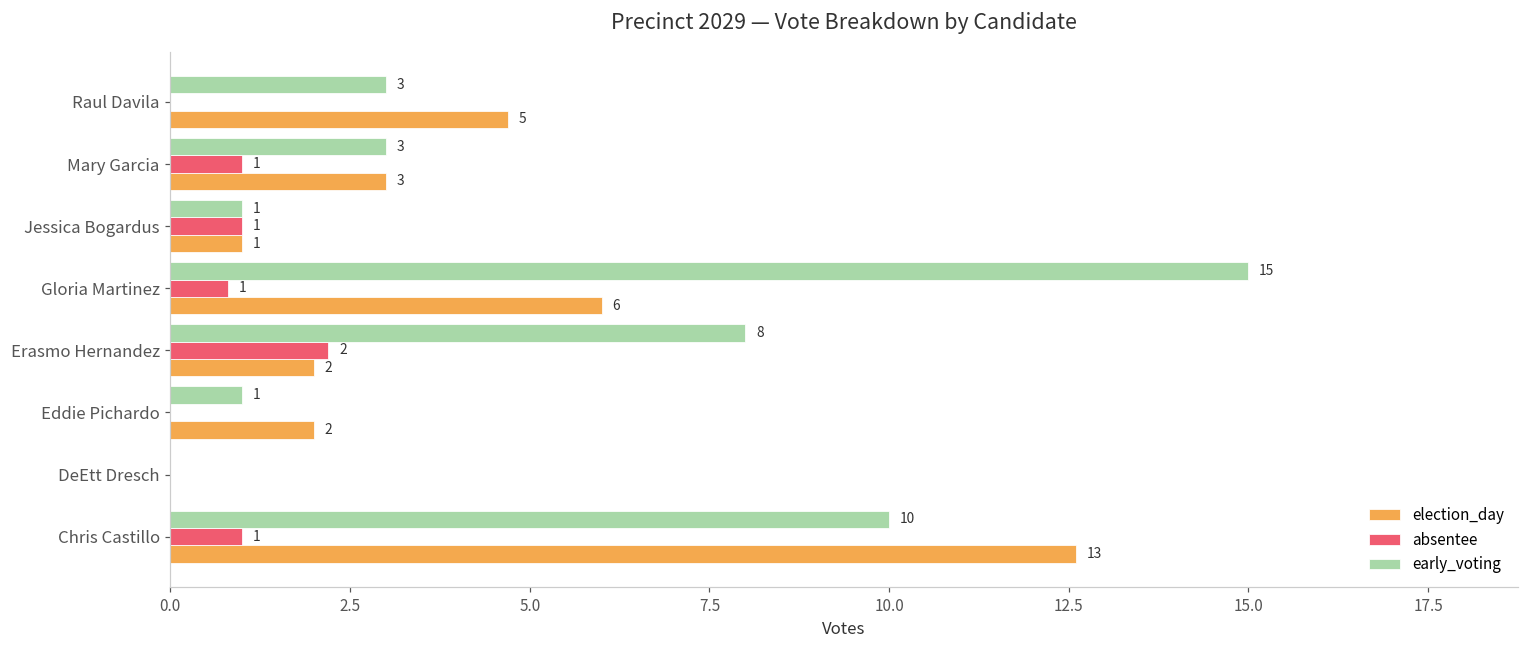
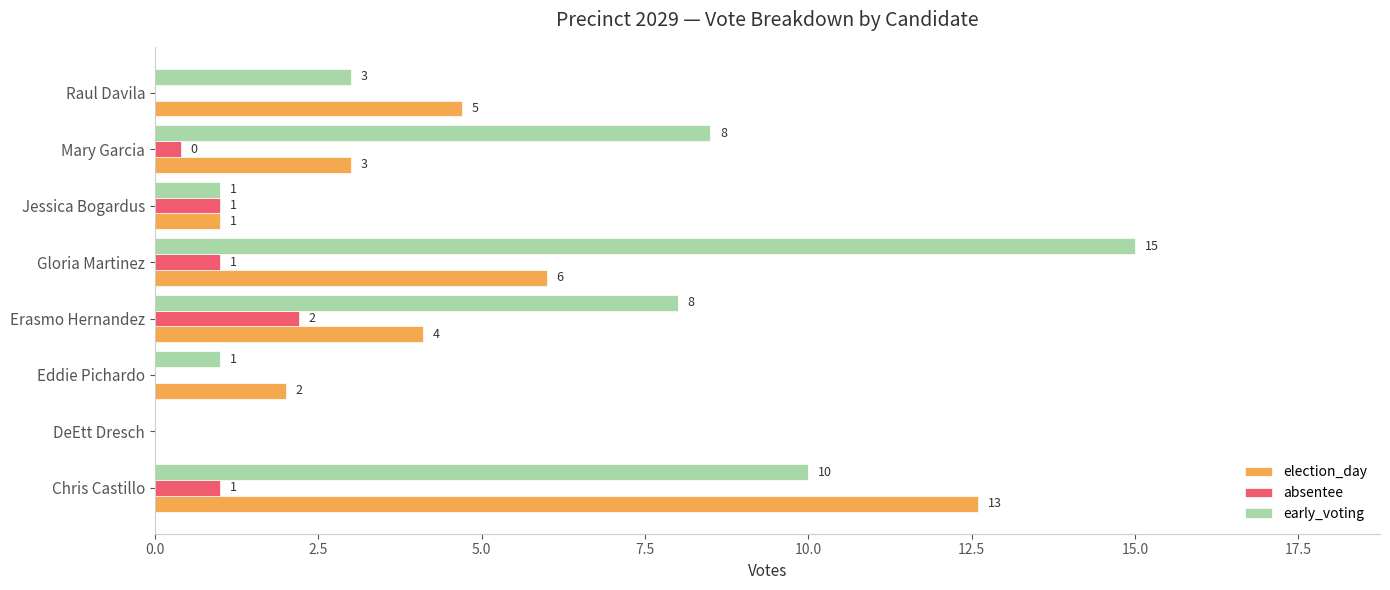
  {
    "election_day": {
      "Raul Davila": 5,
      "Mary Garcia": 3,
      "Jessica Bogardus": 1,
      "Gloria Martinez": 6,
-     "Erasmo Hernandez": 2,
+     "Erasmo Hernandez": 4,
      "Eddie Pichardo": 2,
      "Chris Castillo": 13
    },
    "absentee": {
-     "Mary Garcia": 1,
+     "Mary Garcia": 0,
      "Jessica Bogardus": 1,
-     "Gloria Martinez": 0.8,
+     "Gloria Martinez": 1.0,
      "Erasmo Hernandez": 2,
      "Chris Castillo": 1
    },
    "early_voting": {
      "Raul Davila": 3,
-     "Mary Garcia": 3,
+     "Mary Garcia": 8,
      "Jessica Bogardus": 1,
      "Gloria Martinez": 15,
      "Erasmo Hernandez": 8,
      "Eddie Pichardo": 1,
      "Chris Castillo": 10
    }
  }
